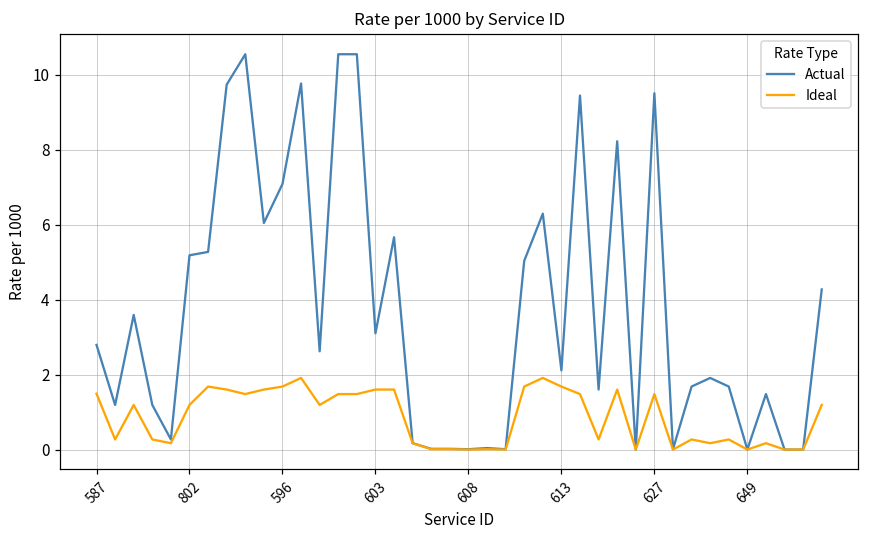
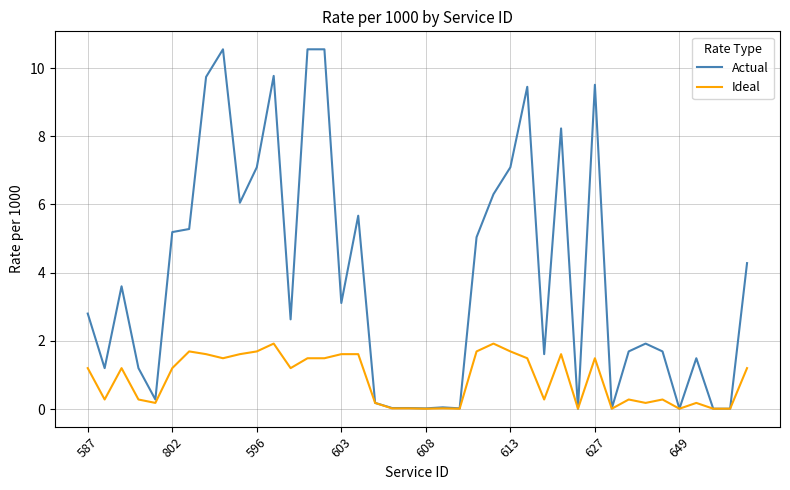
  {
    "Actual": {
      "587": 2.8,
      "802": 5.2,
      "596": 7.1,
      "603": 3.1,
-     "613": 2.1,
+     "613": 7.1,
      "627": 9.5
    },
    "Ideal": {
-     "587": 1.5,
+     "587": 1.2,
      "802": 1.2,
      "596": 1.7,
      "603": 1.6,
      "613": 1.7,
      "627": 1.5
    }
  }
